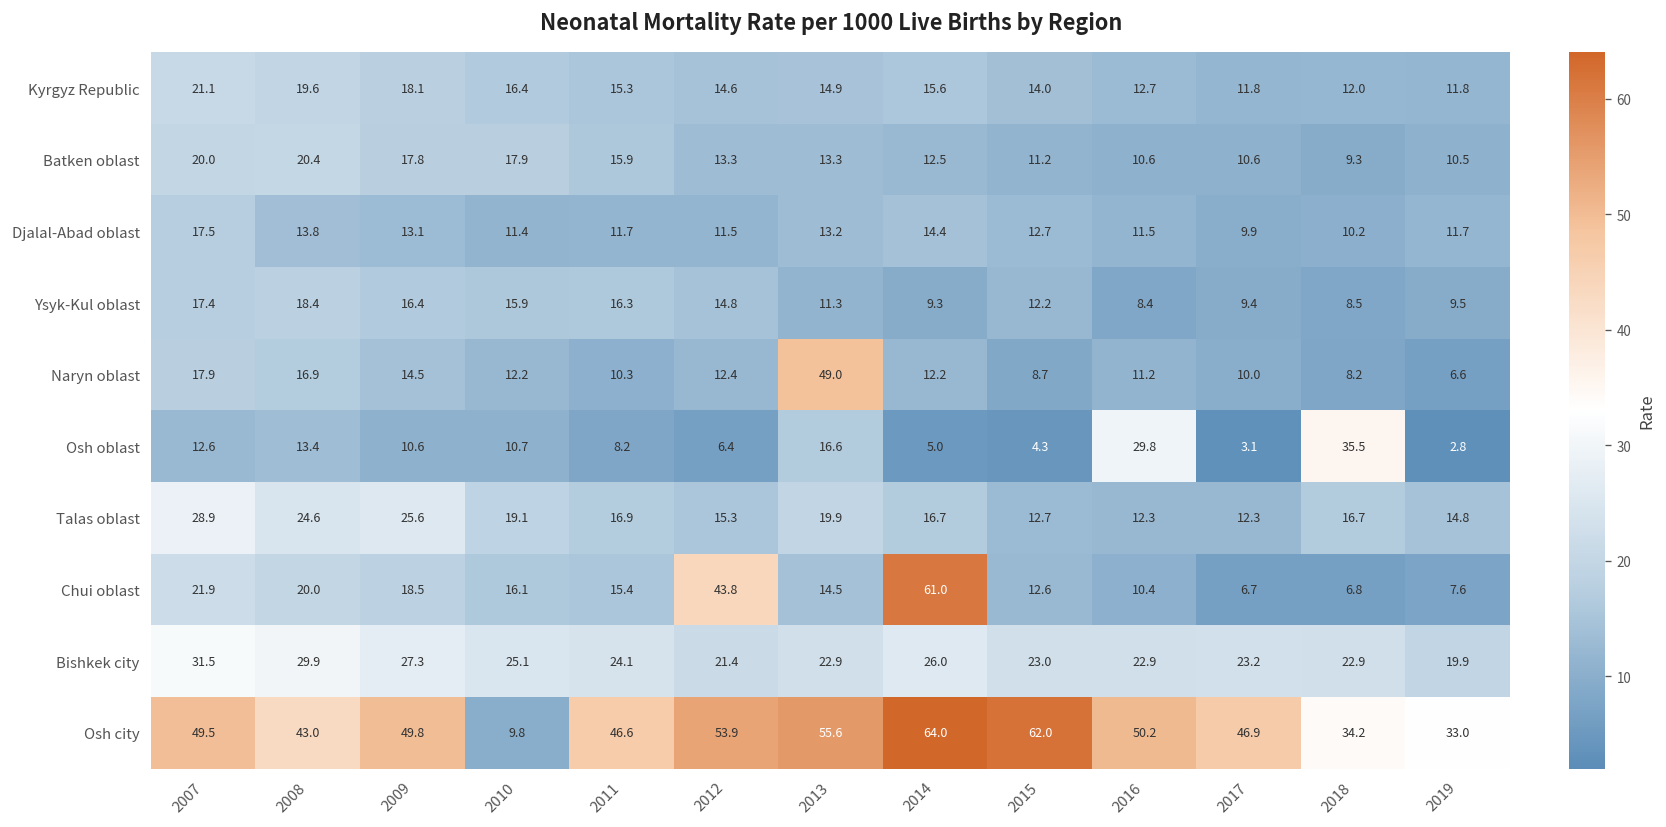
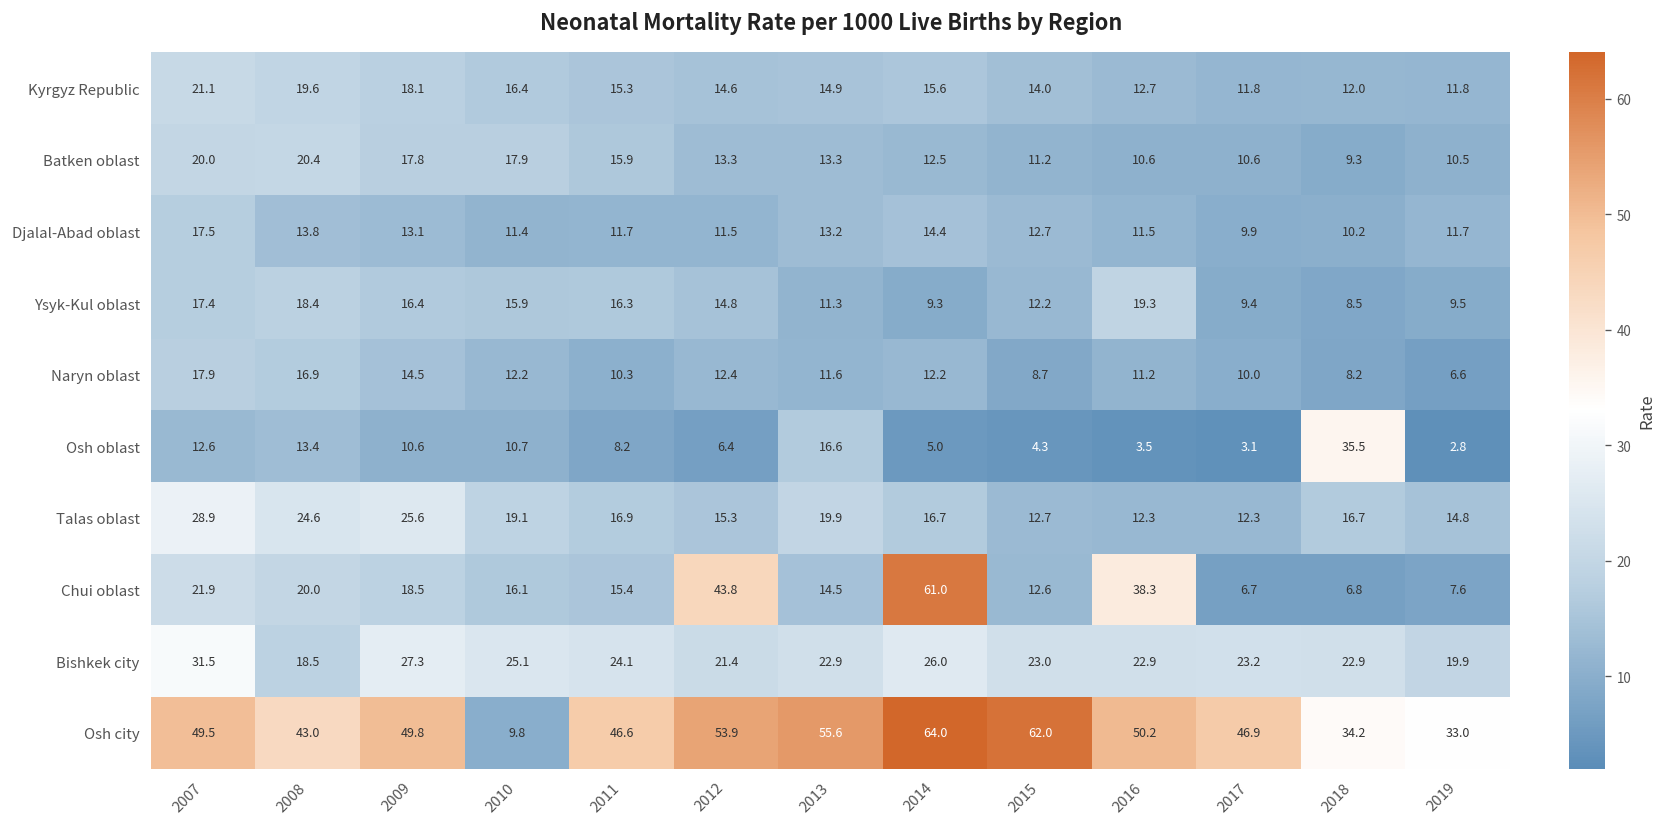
  {
    "Kyrgyz Republic": {
      "2007": 21.1,
      "2008": 19.6,
      "2009": 18.1,
      "2010": 16.4,
      "2011": 15.3,
      "2012": 14.6,
      "2013": 14.9,
      "2014": 15.6,
      "2015": 14.0,
      "2016": 12.7,
      "2017": 11.8,
      "2018": 12.0,
      "2019": 11.8
    },
    "Batken oblast": {
      "2007": 20.0,
      "2008": 20.4,
      "2009": 17.8,
      "2010": 17.9,
      "2011": 15.9,
      "2012": 13.3,
      "2013": 13.3,
      "2014": 12.5,
      "2015": 11.2,
      "2016": 10.6,
      "2017": 10.6,
      "2018": 9.3,
      "2019": 10.5
    },
    "Djalal-Abad oblast": {
      "2007": 17.5,
      "2008": 13.8,
      "2009": 13.1,
      "2010": 11.4,
      "2011": 11.7,
      "2012": 11.5,
      "2013": 13.2,
      "2014": 14.4,
      "2015": 12.7,
      "2016": 11.5,
      "2017": 9.9,
      "2018": 10.2,
      "2019": 11.7
    },
    "Ysyk-Kul oblast": {
      "2007": 17.4,
      "2008": 18.4,
      "2009": 16.4,
      "2010": 15.9,
      "2011": 16.3,
      "2012": 14.8,
      "2013": 11.3,
      "2014": 9.3,
      "2015": 12.2,
-     "2016": 8.4,
+     "2016": 19.3,
      "2017": 9.4,
      "2018": 8.5,
      "2019": 9.5
    },
    "Naryn oblast": {
      "2007": 17.9,
      "2008": 16.9,
      "2009": 14.5,
      "2010": 12.2,
      "2011": 10.3,
      "2012": 12.4,
-     "2013": 49.0,
+     "2013": 11.6,
      "2014": 12.2,
      "2015": 8.7,
      "2016": 11.2,
      "2017": 10.0,
      "2018": 8.2,
      "2019": 6.6
    },
    "Osh oblast": {
      "2007": 12.6,
      "2008": 13.4,
      "2009": 10.6,
      "2010": 10.7,
      "2011": 8.2,
      "2012": 6.4,
      "2013": 16.6,
      "2014": 5.0,
      "2015": 4.3,
-     "2016": 29.8,
+     "2016": 3.5,
      "2017": 3.1,
      "2018": 35.5,
      "2019": 2.8
    },
    "Talas oblast": {
      "2007": 28.9,
      "2008": 24.6,
      "2009": 25.6,
      "2010": 19.1,
      "2011": 16.9,
      "2012": 15.3,
      "2013": 19.9,
      "2014": 16.7,
      "2015": 12.7,
      "2016": 12.3,
      "2017": 12.3,
      "2018": 16.7,
      "2019": 14.8
    },
    "Chui oblast": {
      "2007": 21.9,
      "2008": 20.0,
      "2009": 18.5,
      "2010": 16.1,
      "2011": 15.4,
      "2012": 43.8,
      "2013": 14.5,
      "2014": 61.0,
      "2015": 12.6,
-     "2016": 10.4,
+     "2016": 38.3,
      "2017": 6.7,
      "2018": 6.8,
      "2019": 7.6
    },
    "Bishkek city": {
      "2007": 31.5,
-     "2008": 29.9,
+     "2008": 18.5,
      "2009": 27.3,
      "2010": 25.1,
      "2011": 24.1,
      "2012": 21.4,
      "2013": 22.9,
      "2014": 26.0,
      "2015": 23.0,
      "2016": 22.9,
      "2017": 23.2,
      "2018": 22.9,
      "2019": 19.9
    },
    "Osh city": {
      "2007": 49.5,
      "2008": 43.0,
      "2009": 49.8,
      "2010": 9.8,
      "2011": 46.6,
      "2012": 53.9,
      "2013": 55.6,
      "2014": 64.0,
      "2015": 62.0,
      "2016": 50.2,
      "2017": 46.9,
      "2018": 34.2,
      "2019": 33.0
    }
  }
